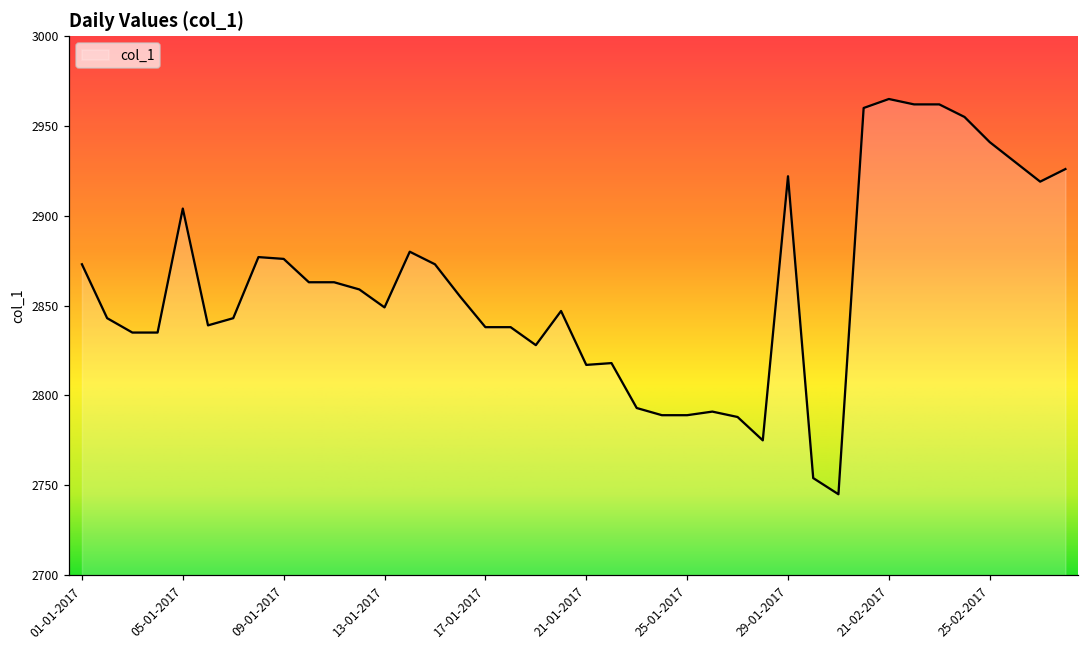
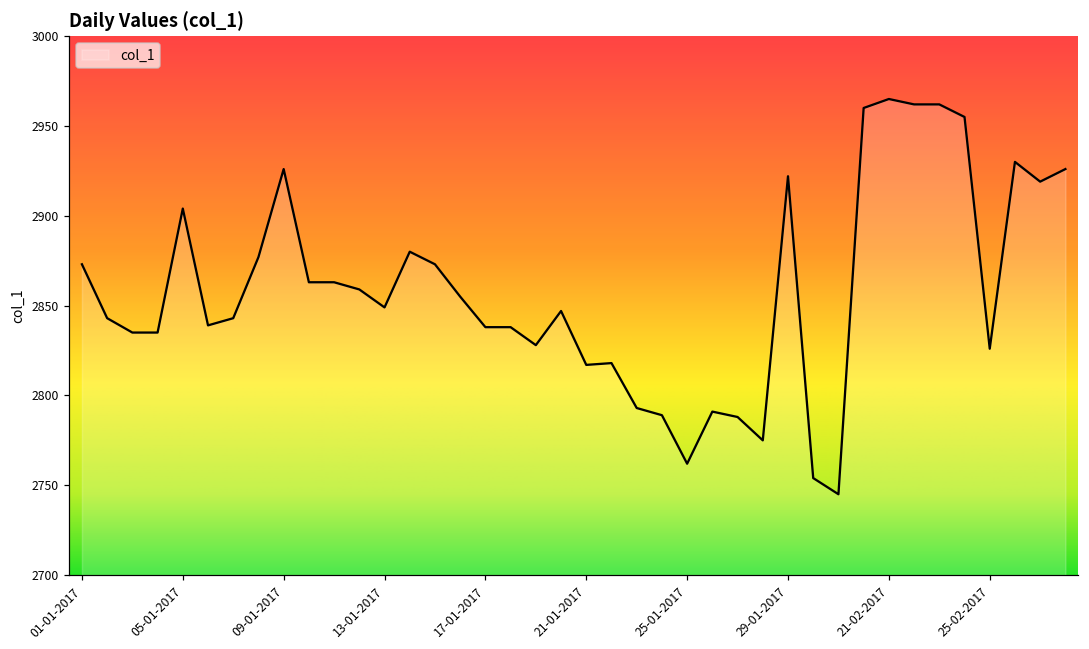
  {
    "01-01-2017": 2873,
    "05-01-2017": 2904,
-   "09-01-2017": 2876,
+   "09-01-2017": 2926,
    "13-01-2017": 2849,
    "17-01-2017": 2838,
    "21-01-2017": 2817,
-   "25-01-2017": 2789,
+   "25-01-2017": 2762,
    "29-01-2017": 2922,
    "21-02-2017": 2965,
-   "25-02-2017": 2941
+   "25-02-2017": 2826
  }
